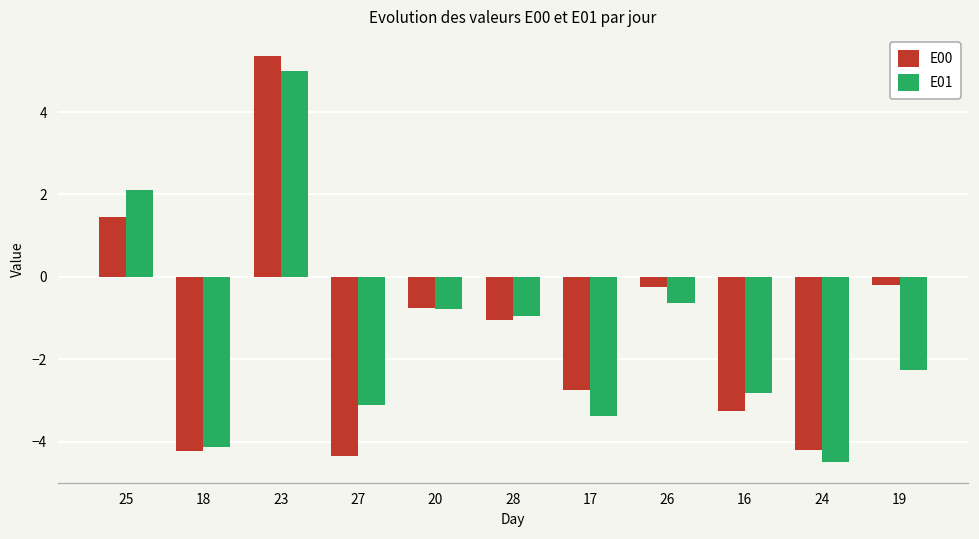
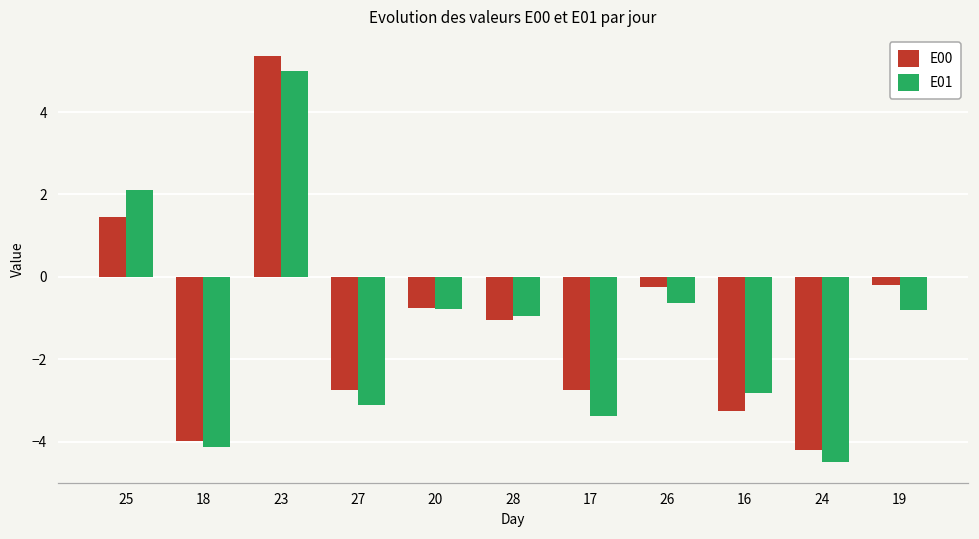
  {
    "E00": {
      "25": 1.4,
-     "18": -4.2,
+     "18": -4.0,
      "23": 5.4,
-     "27": -4.3,
+     "27": -2.8,
      "20": -0.7,
      "28": -1.1,
      "17": -2.7,
      "26": -0.3,
      "16": -3.3,
      "24": -4.2,
      "19": -0.2
    },
    "E01": {
      "25": 2.1,
      "18": -4.1,
      "23": 5.0,
      "27": -3.1,
      "20": -0.8,
      "28": -0.9,
      "17": -3.4,
      "26": -0.6,
      "16": -2.8,
      "24": -4.5,
-     "19": -2.3
+     "19": -0.8
    }
  }
